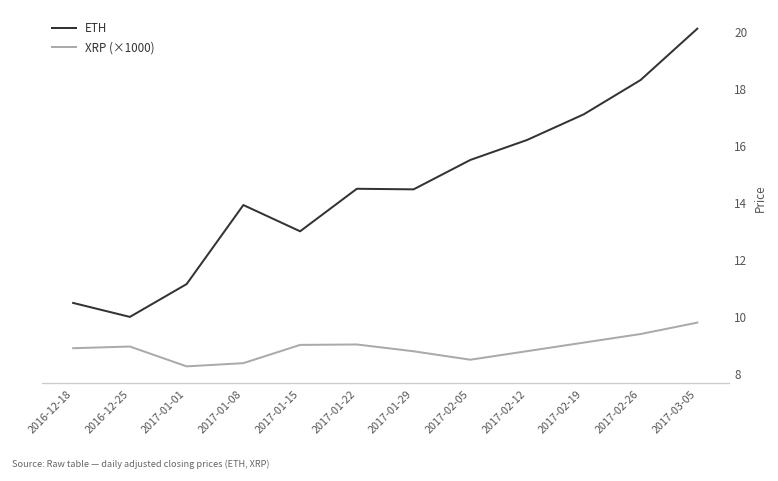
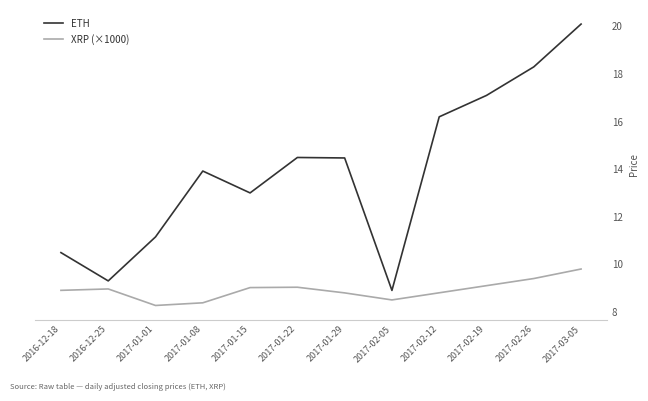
  {
    "ETH": {
      "2016-12-18": 10.5,
-     "2016-12-25": 10.0,
+     "2016-12-25": 9.3,
      "2017-01-01": 11.2,
      "2017-01-08": 13.9,
      "2017-01-15": 13.0,
      "2017-01-22": 14.5,
      "2017-01-29": 14.5,
-     "2017-02-05": 15.5,
+     "2017-02-05": 8.9,
      "2017-02-12": 16.2,
      "2017-02-19": 17.1,
      "2017-02-26": 18.3,
      "2017-03-05": 20.1
    },
    "XRP (×1000)": {
      "2016-12-18": 8.9,
      "2016-12-25": 9.0,
      "2017-01-01": 8.3,
      "2017-01-08": 8.4,
      "2017-01-15": 9.0,
      "2017-01-22": 9.0,
      "2017-01-29": 8.8,
      "2017-02-05": 8.5,
      "2017-02-12": 8.8,
      "2017-02-19": 9.1,
      "2017-02-26": 9.4,
      "2017-03-05": 9.8
    }
  }
